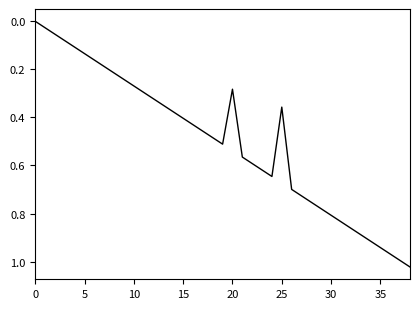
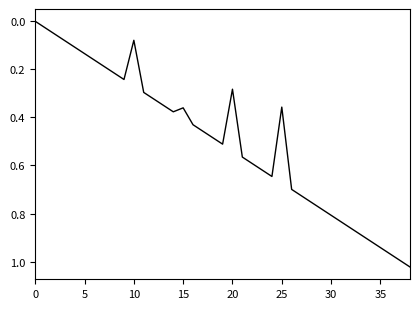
  {
    "0": 0.00,
    "5": 0.13,
-   "10": 0.27,
-   "15": 0.40,
+   "10": 0.08,
+   "15": 0.36,
    "20": 0.28,
    "25": 0.36,
    "30": 0.81,
    "35": 0.94
  }
